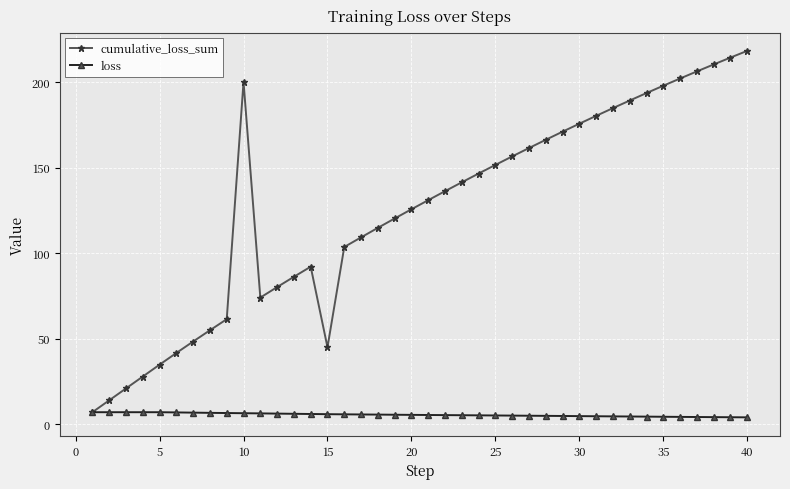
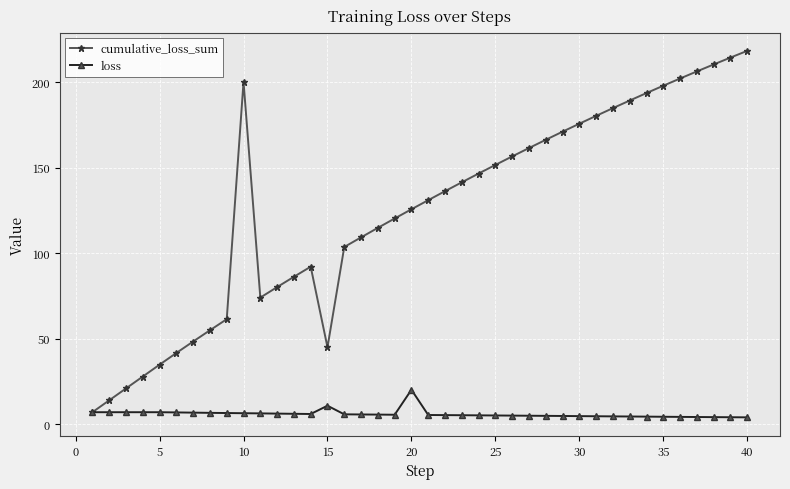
  {
    "cumulative_loss_sum": {
      "5": 35,
      "10": 200,
      "15": 45,
      "20": 126,
      "25": 152,
      "30": 176,
      "35": 198,
      "40": 218
    },
    "loss": {
      "5": 7,
      "10": 6,
-     "15": 6,
-     "20": 5,
+     "15": 11,
+     "20": 20,
      "25": 5,
      "30": 5,
      "35": 4,
      "40": 4
    }
  }
